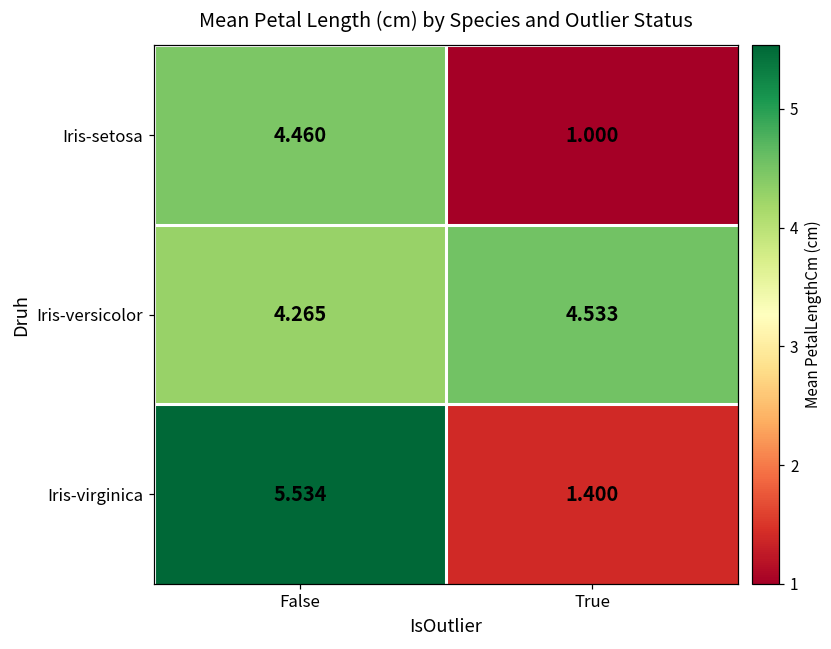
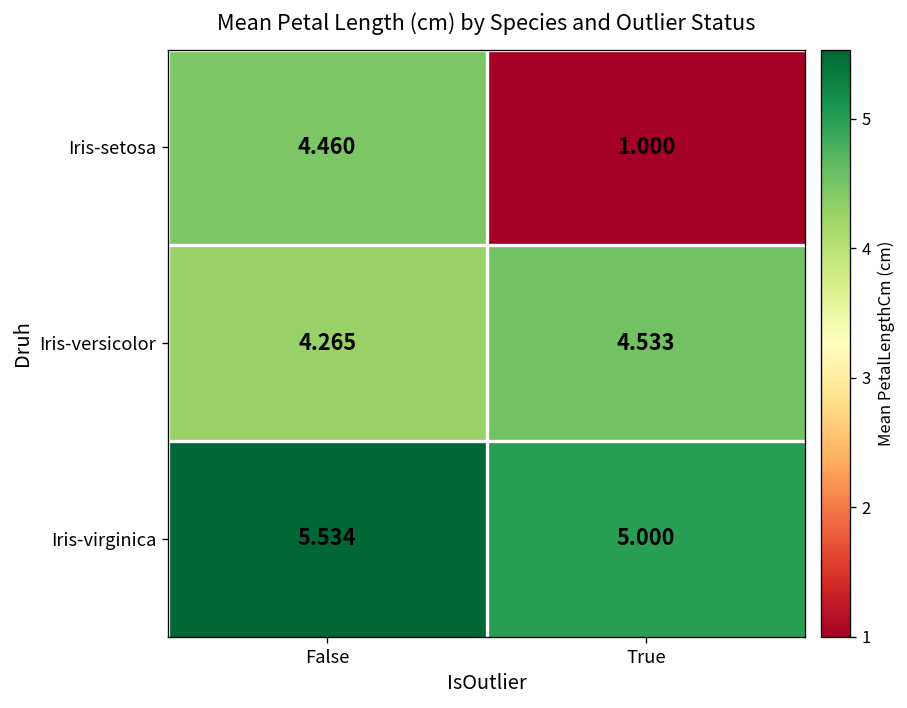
  {
    "Iris-setosa": {
      "False": 4.460,
      "True": 1.000
    },
    "Iris-versicolor": {
      "False": 4.265,
      "True": 4.533
    },
    "Iris-virginica": {
      "False": 5.534,
-     "True": 1.400
+     "True": 5.000
    }
  }
